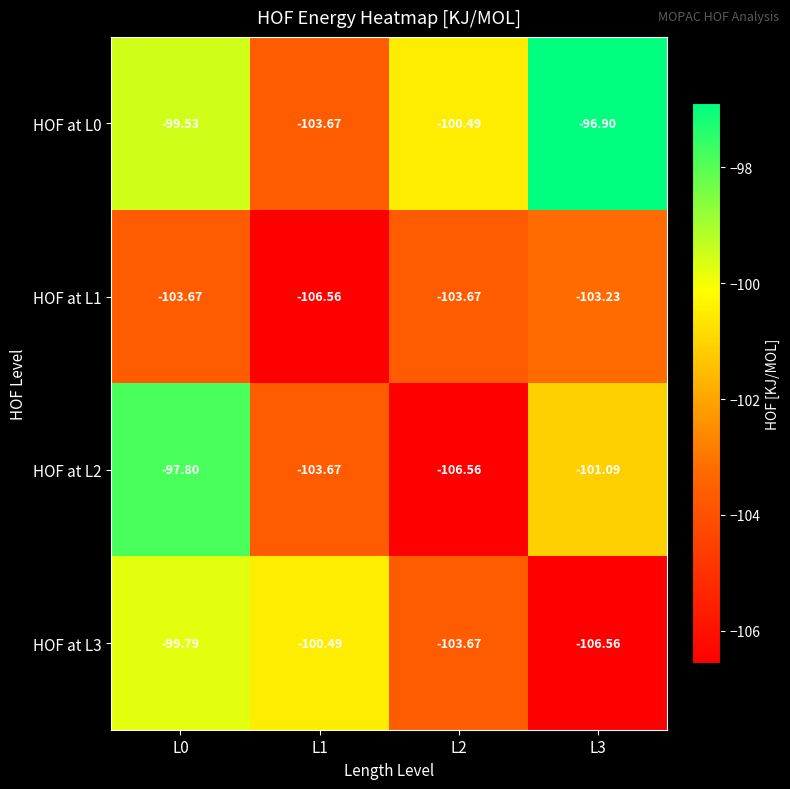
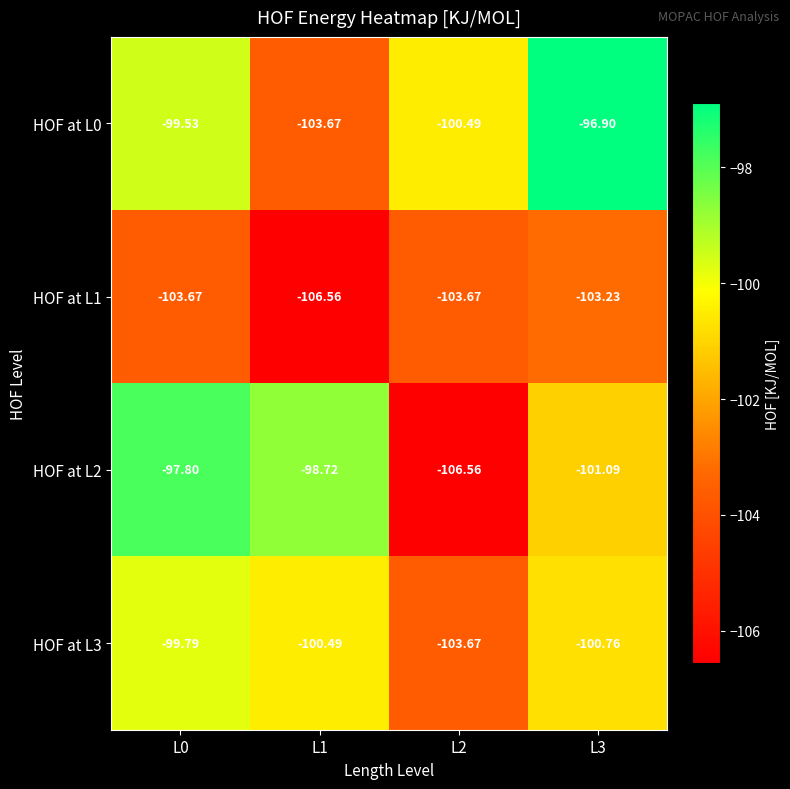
  {
    "HOF at L0": {
      "L0": -99.53,
      "L1": -103.67,
      "L2": -100.49,
      "L3": -96.90
    },
    "HOF at L1": {
      "L0": -103.67,
      "L1": -106.56,
      "L2": -103.67,
      "L3": -103.23
    },
    "HOF at L2": {
      "L0": -97.80,
-     "L1": -103.67,
+     "L1": -98.72,
      "L2": -106.56,
      "L3": -101.09
    },
    "HOF at L3": {
      "L0": -99.79,
      "L1": -100.49,
      "L2": -103.67,
-     "L3": -106.56
+     "L3": -100.76
    }
  }
